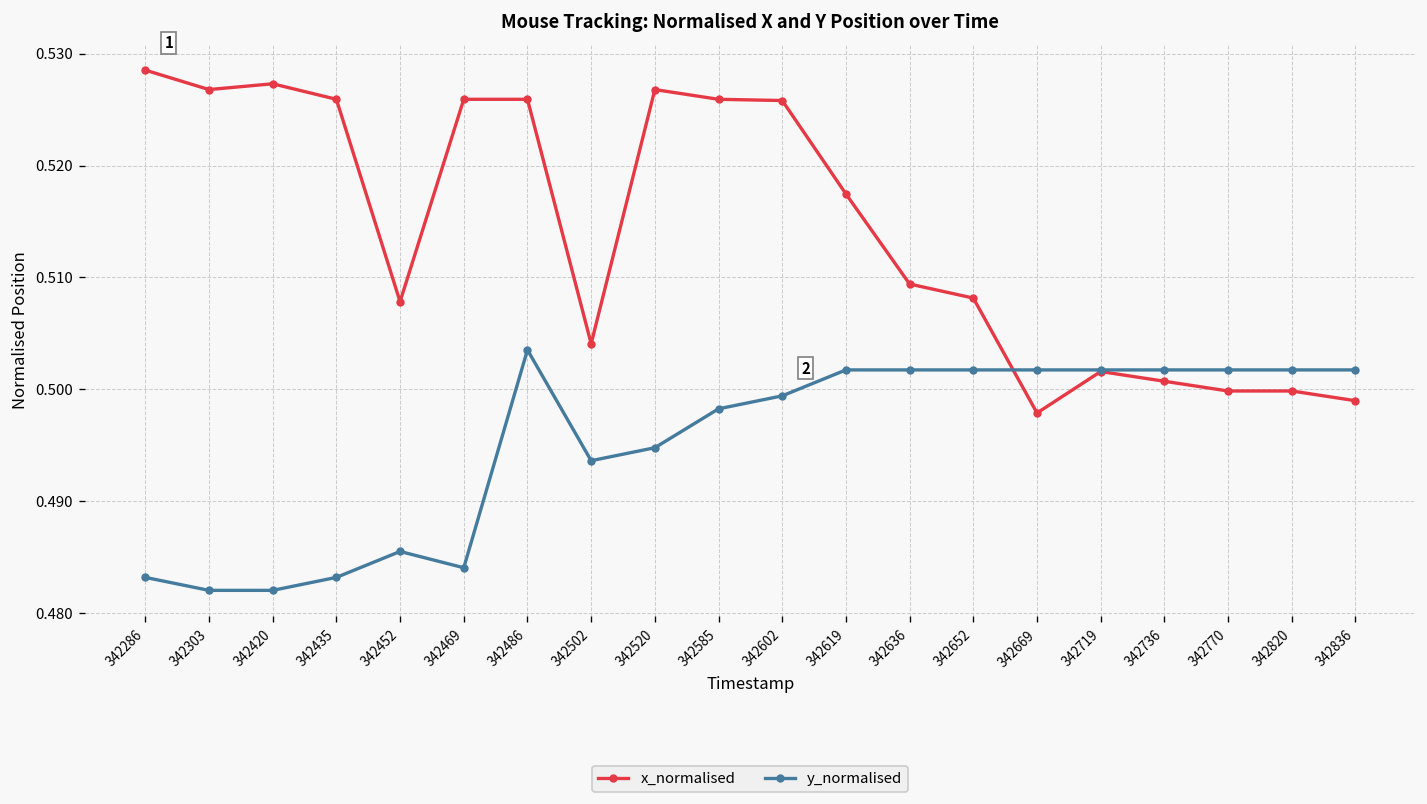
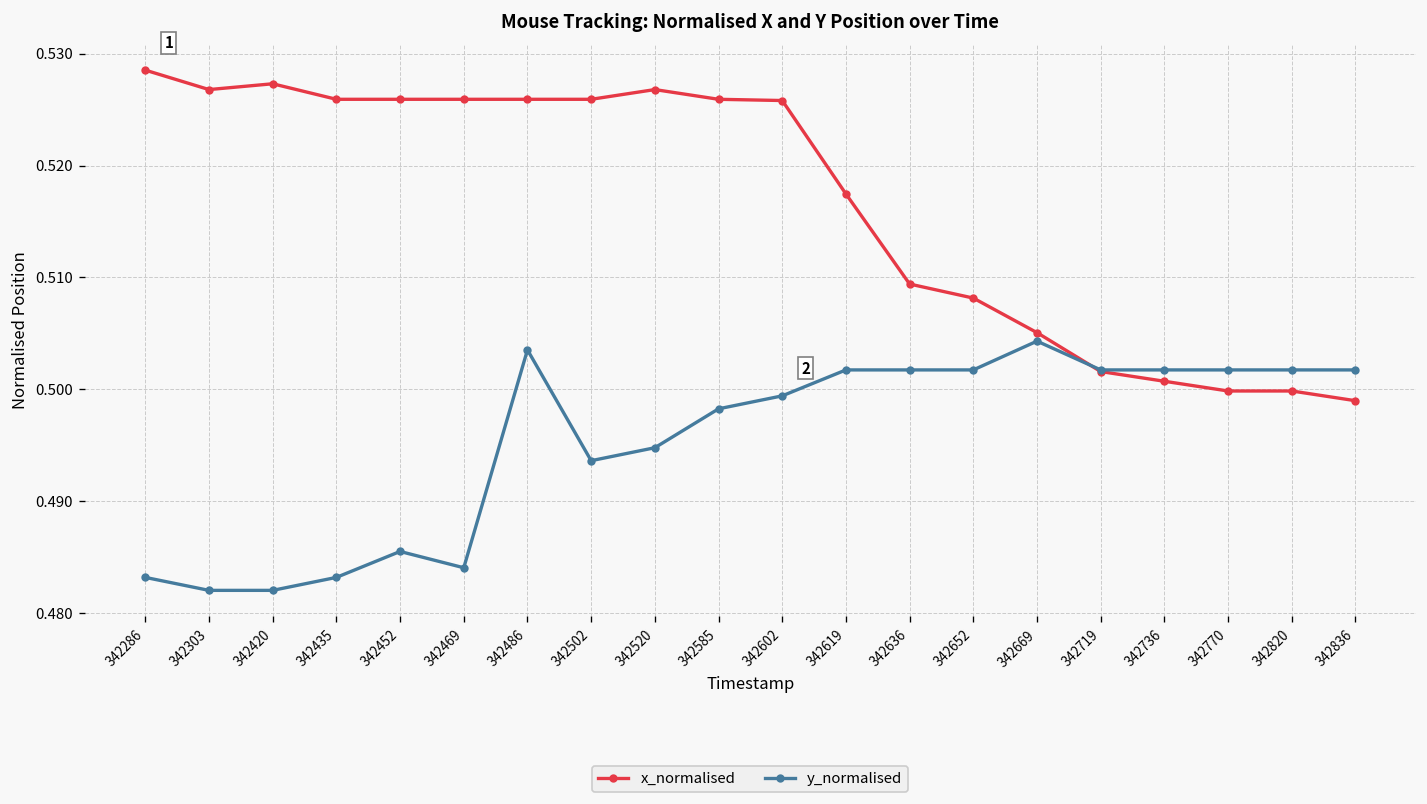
  {
    "x_normalised": {
      "342303": 0.527,
      "342420": 0.527,
      "342435": 0.526,
-     "342452": 0.508,
+     "342452": 0.526,
      "342469": 0.526,
      "342486": 0.526,
-     "342502": 0.504,
+     "342502": 0.526,
      "342520": 0.527,
      "342585": 0.526,
      "342602": 0.526,
      "342619": 0.517,
      "342636": 0.509,
      "342652": 0.508,
-     "342669": 0.498,
+     "342669": 0.505,
      "342736": 0.501,
      "342770": 0.500,
      "342820": 0.500,
      "342836": 0.499
    },
    "y_normalised": {
      "342286": 0.483,
      "342303": 0.482,
      "342420": 0.482,
      "342435": 0.483,
      "342452": 0.486,
      "342469": 0.484,
      "342486": 0.504,
      "342502": 0.494,
      "342520": 0.495,
      "342585": 0.498,
      "342619": 0.502,
      "342636": 0.502,
      "342652": 0.502,
-     "342669": 0.502,
+     "342669": 0.504,
      "342736": 0.502,
      "342770": 0.502,
      "342820": 0.502,
      "342836": 0.502
    }
  }
